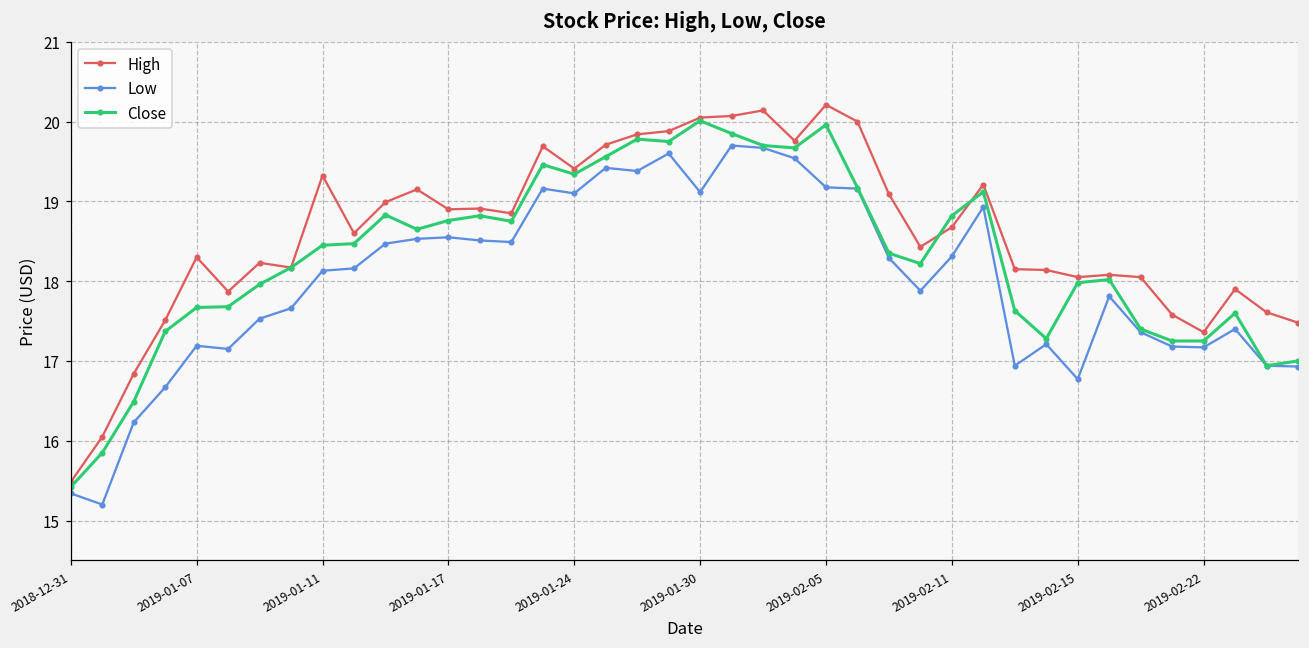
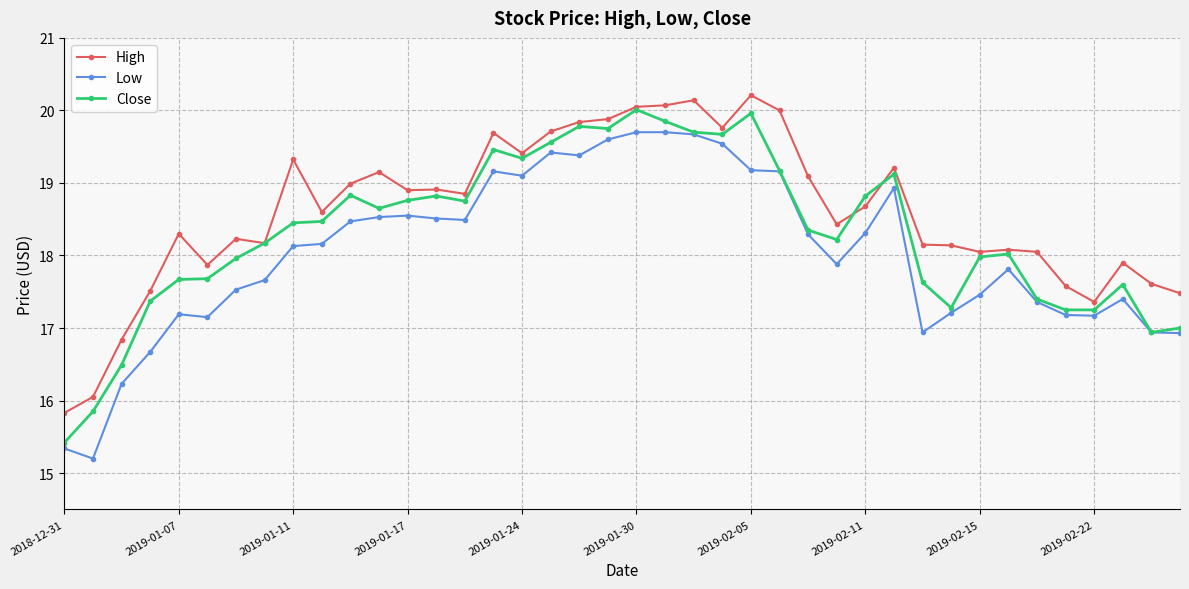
  {
    "High": {
-     "2018-12-31": 15.5,
+     "2018-12-31": 15.8,
      "2019-01-07": 18.3,
      "2019-01-11": 19.3,
      "2019-01-17": 18.9,
      "2019-01-24": 19.4,
      "2019-01-30": 20.0,
      "2019-02-05": 20.2,
      "2019-02-11": 18.7,
      "2019-02-15": 18.0,
      "2019-02-22": 17.4
    },
    "Low": {
      "2018-12-31": 15.3,
      "2019-01-07": 17.2,
      "2019-01-11": 18.1,
      "2019-01-17": 18.5,
      "2019-01-24": 19.1,
-     "2019-01-30": 19.1,
+     "2019-01-30": 19.7,
      "2019-02-05": 19.2,
      "2019-02-11": 18.3,
-     "2019-02-15": 16.8,
+     "2019-02-15": 17.5,
      "2019-02-22": 17.2
    },
    "Close": {
      "2018-12-31": 15.4,
      "2019-01-07": 17.7,
      "2019-01-11": 18.5,
      "2019-01-17": 18.8,
      "2019-01-24": 19.3,
      "2019-01-30": 20.0,
      "2019-02-05": 20.0,
      "2019-02-11": 18.8,
      "2019-02-15": 18.0,
      "2019-02-22": 17.3
    }
  }
